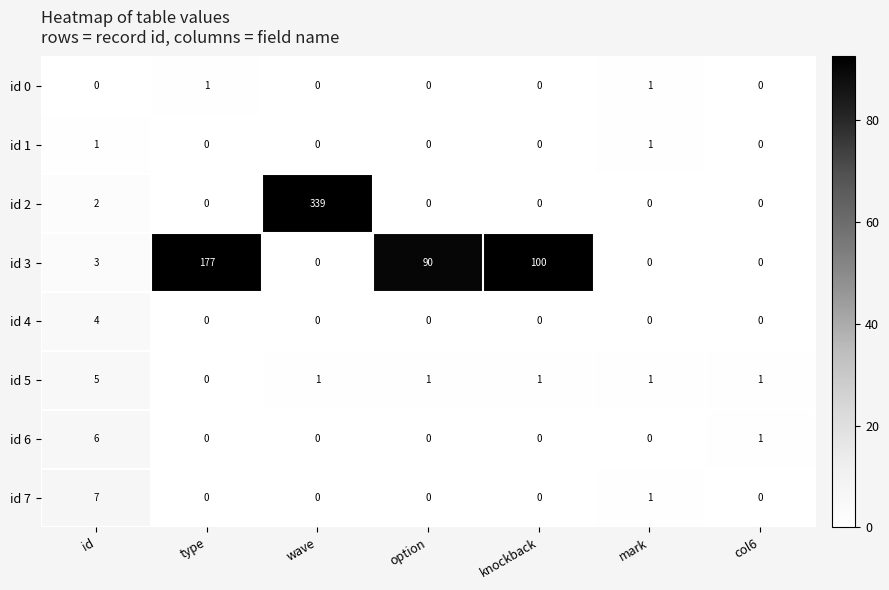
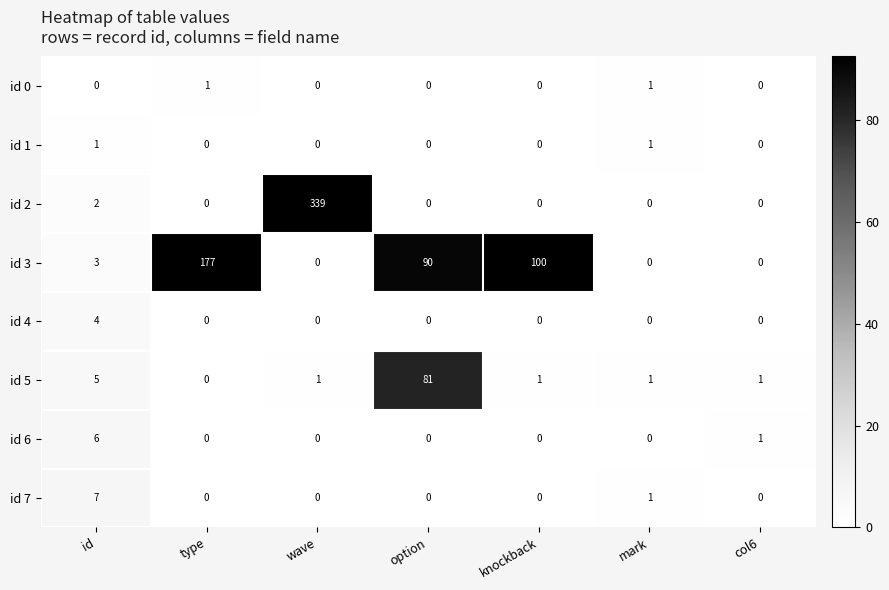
  {
    "id 0": {
      "id": 0,
      "type": 1,
      "wave": 0,
      "option": 0,
      "knockback": 0,
      "mark": 1,
      "col6": 0
    },
    "id 1": {
      "id": 1,
      "type": 0,
      "wave": 0,
      "option": 0,
      "knockback": 0,
      "mark": 1,
      "col6": 0
    },
    "id 2": {
      "id": 2,
      "type": 0,
      "wave": 339,
      "option": 0,
      "knockback": 0,
      "mark": 0,
      "col6": 0
    },
    "id 3": {
      "id": 3,
      "type": 177,
      "wave": 0,
      "option": 90,
      "knockback": 100,
      "mark": 0,
      "col6": 0
    },
    "id 4": {
      "id": 4,
      "type": 0,
      "wave": 0,
      "option": 0,
      "knockback": 0,
      "mark": 0,
      "col6": 0
    },
    "id 5": {
      "id": 5,
      "type": 0,
      "wave": 1,
-     "option": 1,
+     "option": 81,
      "knockback": 1,
      "mark": 1,
      "col6": 1
    },
    "id 6": {
      "id": 6,
      "type": 0,
      "wave": 0,
      "option": 0,
      "knockback": 0,
      "mark": 0,
      "col6": 1
    },
    "id 7": {
      "id": 7,
      "type": 0,
      "wave": 0,
      "option": 0,
      "knockback": 0,
      "mark": 1,
      "col6": 0
    }
  }
